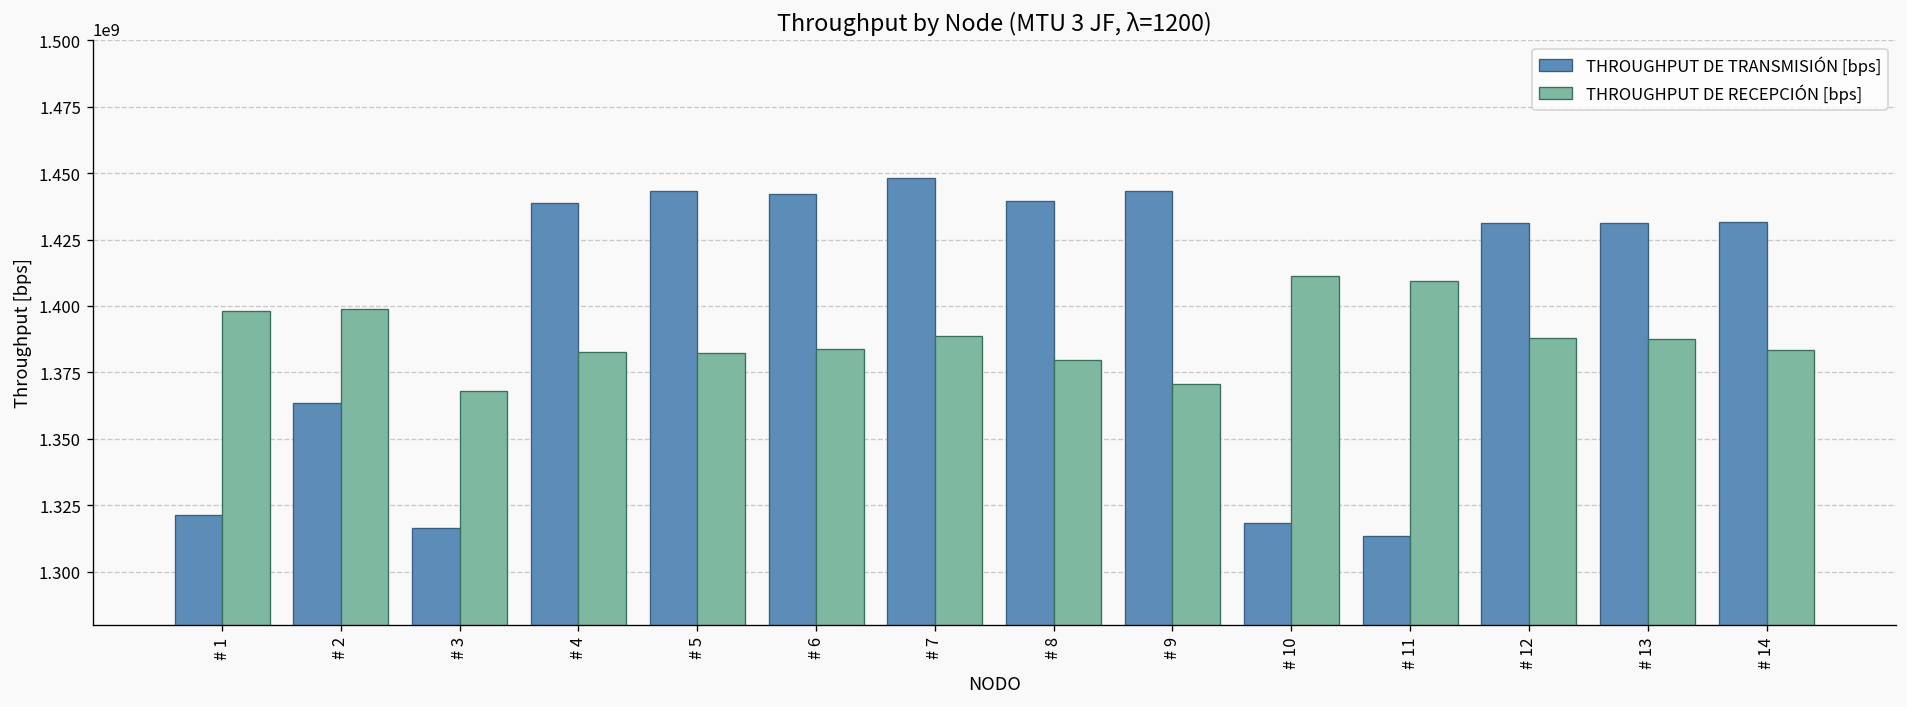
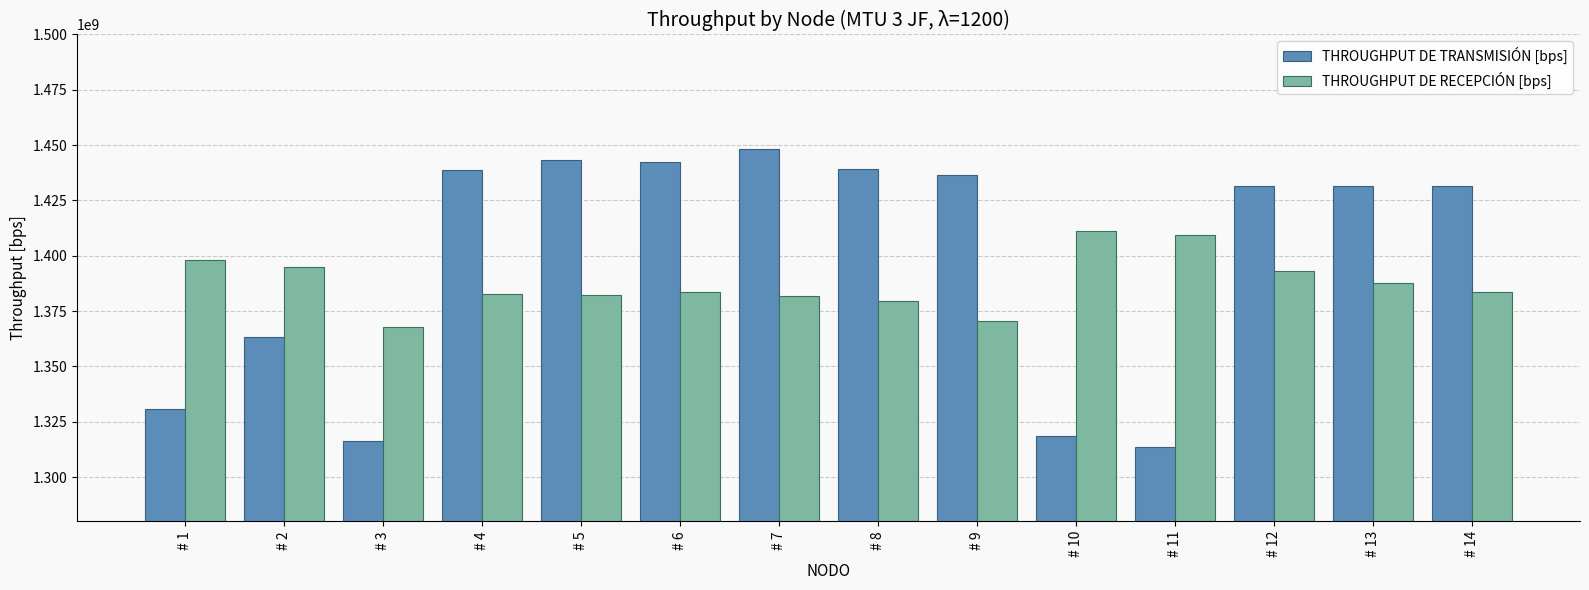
  {
    "THROUGHPUT DE TRANSMISIÓN [bps]": {
-     "# 1": 1321000000,
+     "# 1": 1331000000,
      "# 2": 1363000000,
      "# 3": 1316000000,
      "# 4": 1439000000,
      "# 5": 1443000000,
      "# 6": 1442000000,
      "# 7": 1448000000,
      "# 8": 1439000000,
-     "# 9": 1443000000,
+     "# 9": 1437000000,
      "# 10": 1318000000,
      "# 11": 1313000000,
      "# 12": 1431000000,
      "# 13": 1431000000,
      "# 14": 1432000000
    },
    "THROUGHPUT DE RECEPCIÓN [bps]": {
      "# 1": 1398000000,
-     "# 2": 1399000000,
+     "# 2": 1395000000,
      "# 3": 1368000000,
      "# 4": 1383000000,
      "# 5": 1382000000,
      "# 6": 1384000000,
-     "# 7": 1389000000,
+     "# 7": 1382000000,
      "# 8": 1380000000,
      "# 9": 1371000000,
      "# 10": 1411000000,
      "# 11": 1409000000,
-     "# 12": 1388000000,
+     "# 12": 1393000000,
      "# 13": 1388000000,
      "# 14": 1383000000
    }
  }
